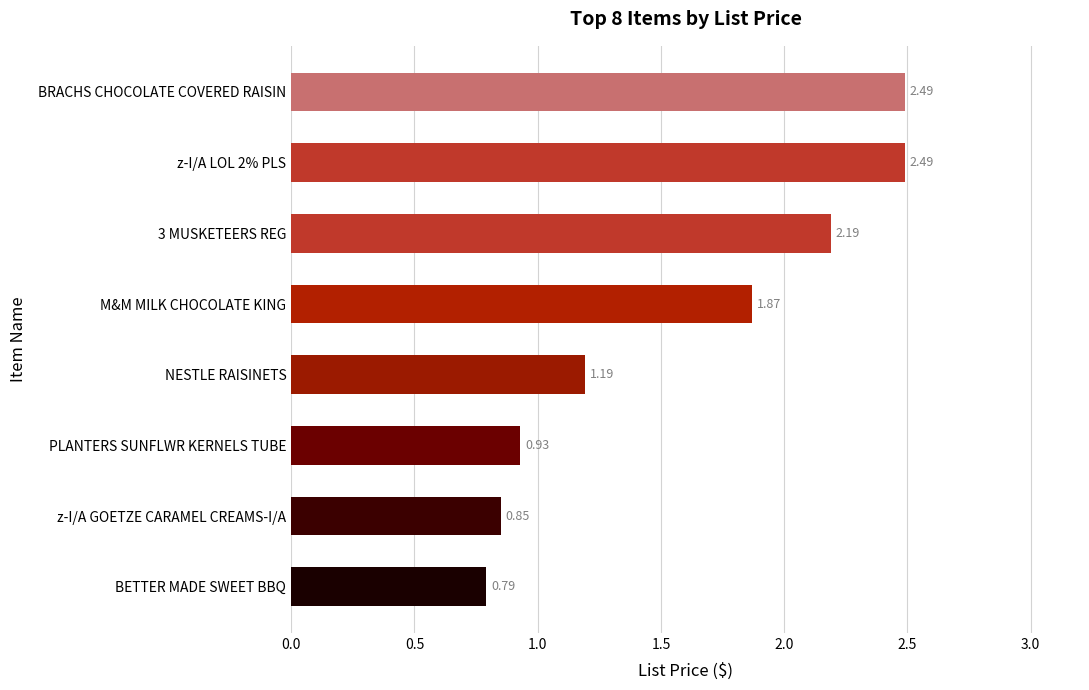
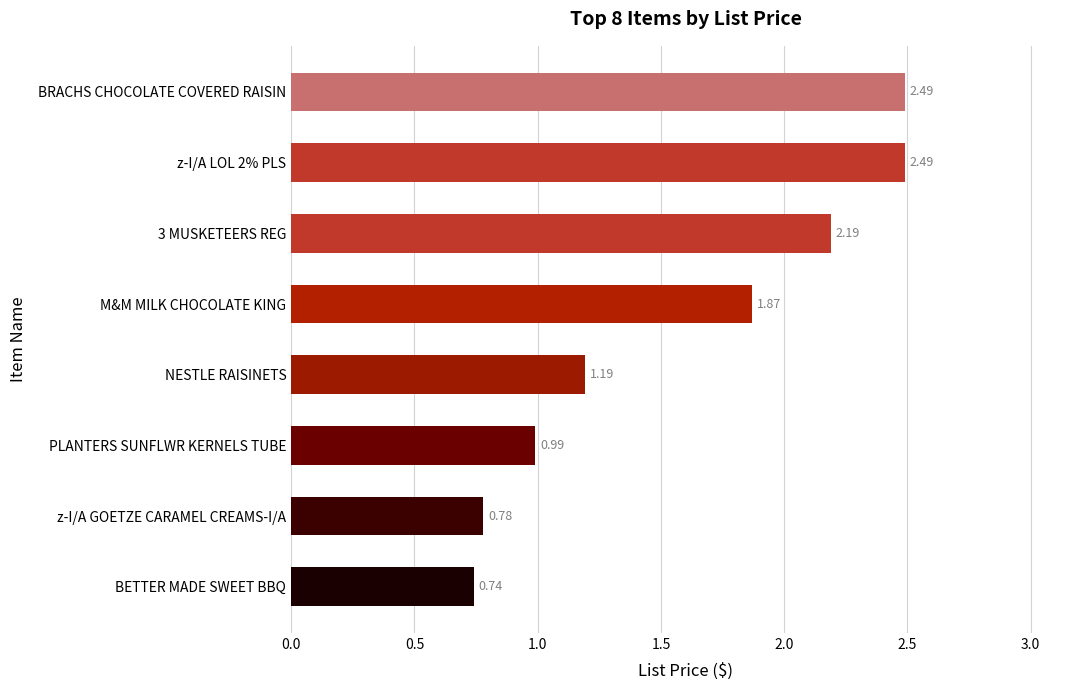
  {
    "BRACHS CHOCOLATE COVERED RAISIN": 2.49,
    "z-I/A LOL 2% PLS": 2.49,
    "3 MUSKETEERS REG": 2.19,
    "M&M MILK CHOCOLATE KING": 1.87,
    "NESTLE RAISINETS": 1.19,
-   "PLANTERS SUNFLWR KERNELS TUBE": 0.93,
-   "z-I/A GOETZE CARAMEL CREAMS-I/A": 0.85,
-   "BETTER MADE SWEET BBQ": 0.79
+   "PLANTERS SUNFLWR KERNELS TUBE": 0.99,
+   "z-I/A GOETZE CARAMEL CREAMS-I/A": 0.78,
+   "BETTER MADE SWEET BBQ": 0.74
  }
